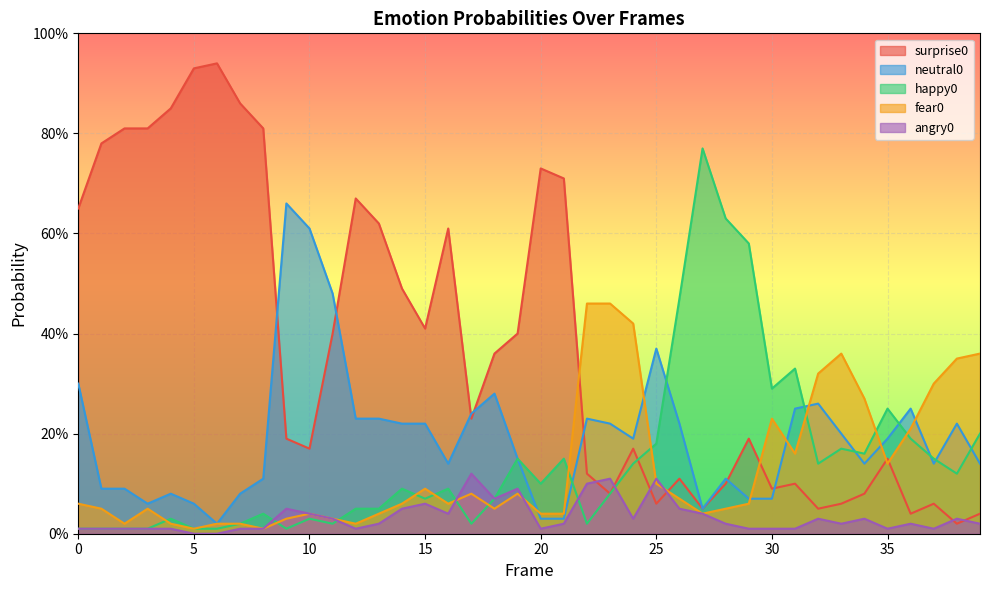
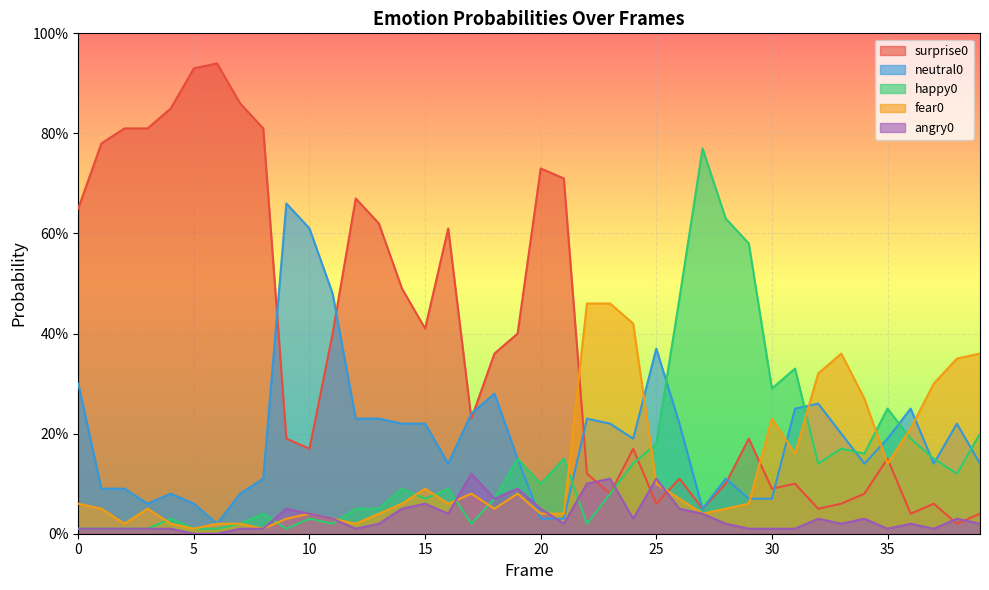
  {
    "surprise0": {
      "0": "65%",
      "5": "93%",
      "10": "17%",
      "15": "41%",
      "20": "73%",
      "25": "6%",
      "30": "9%",
      "35": "15%"
    },
    "neutral0": {
      "0": "30%",
      "5": "6%",
      "10": "61%",
      "15": "22%",
      "20": "3%",
      "25": "37%",
      "30": "7%",
      "35": "19%"
    },
    "happy0": {
      "10": "3%",
      "15": "7%",
      "20": "10%",
      "25": "18%",
      "30": "29%",
      "35": "25%"
    },
    "fear0": {
      "0": "6%",
      "15": "9%",
      "20": "4%",
      "25": "10%",
      "30": "23%",
      "35": "14%"
    },
    "angry0": {
      "5": "0%",
      "15": "6%",
-     "20": "1%",
+     "20": "5%",
      "25": "11%",
      "30": "1%",
      "35": "1%"
    }
  }
